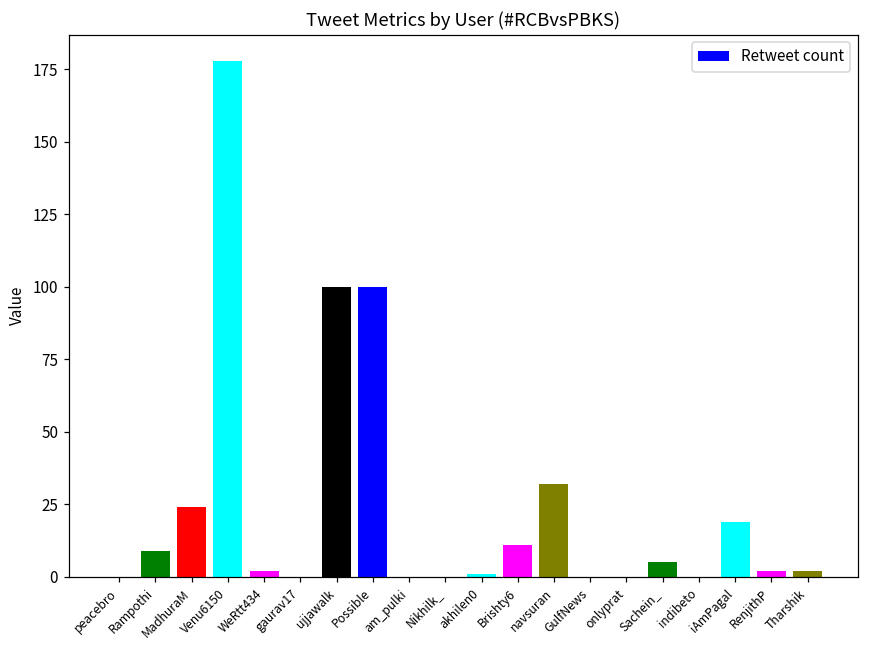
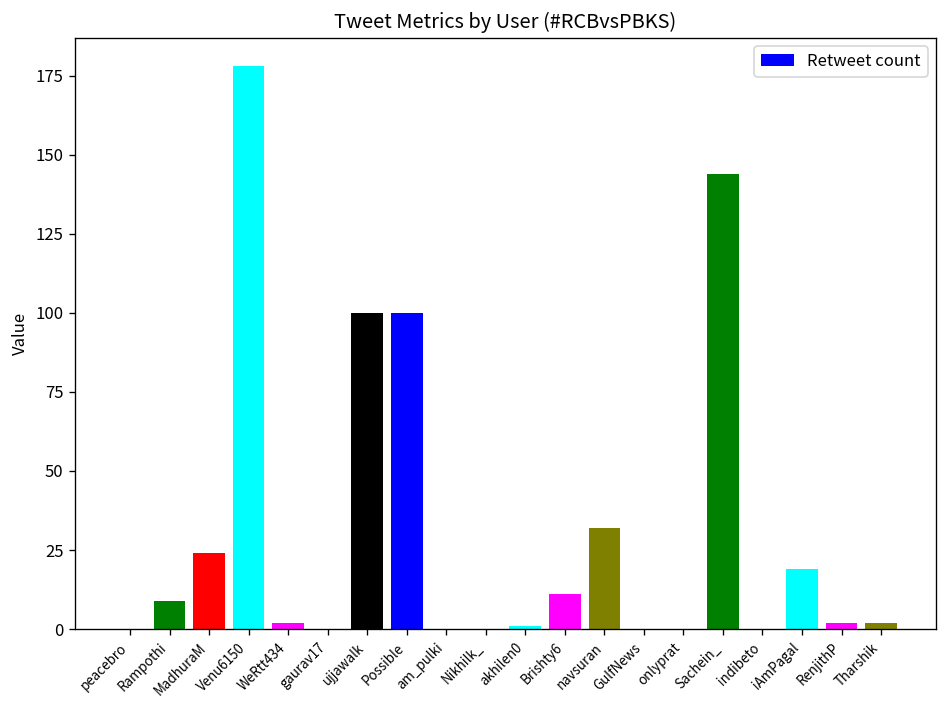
  {
    "peacebro": 0,
    "Rampothi": 9,
    "MadhuraM": 24,
    "Venu6150": 178,
    "WeRtt434": 2,
    "gaurav17": 0,
    "ujjawalk": 100,
    "Possible": 100,
    "am_pulki": 0,
    "Nikhilk_": 0,
    "akhilen0": 1,
    "Brishty6": 11,
    "navsuran": 32,
    "GulfNews": 0,
    "onlyprat": 0,
-   "Sachein_": 5,
+   "Sachein_": 144,
    "indibeto": 0,
    "iAmPagal": 19,
    "RenjithP": 2,
    "Tharshik": 2
  }
